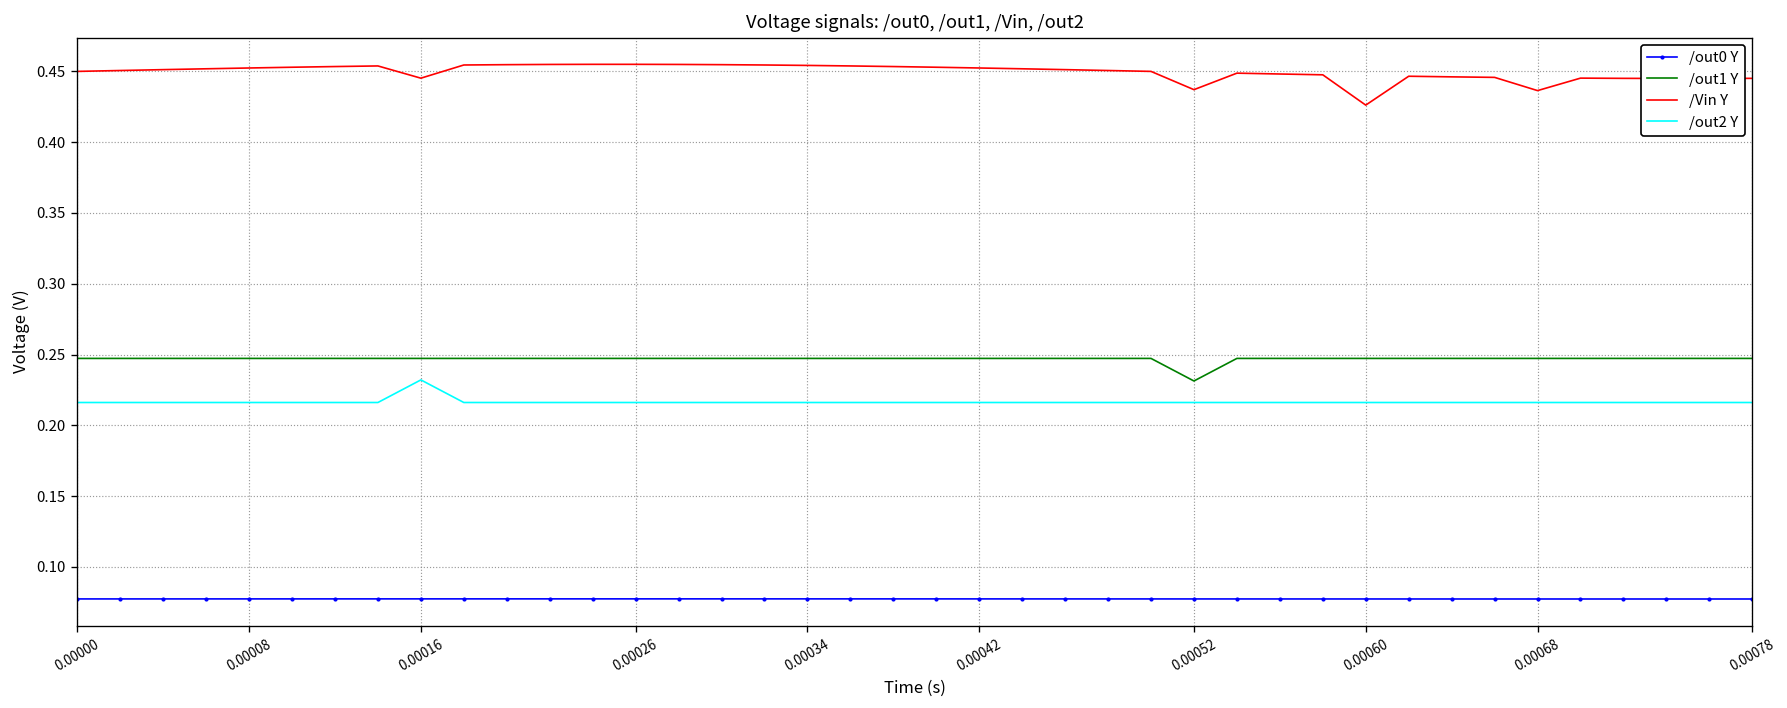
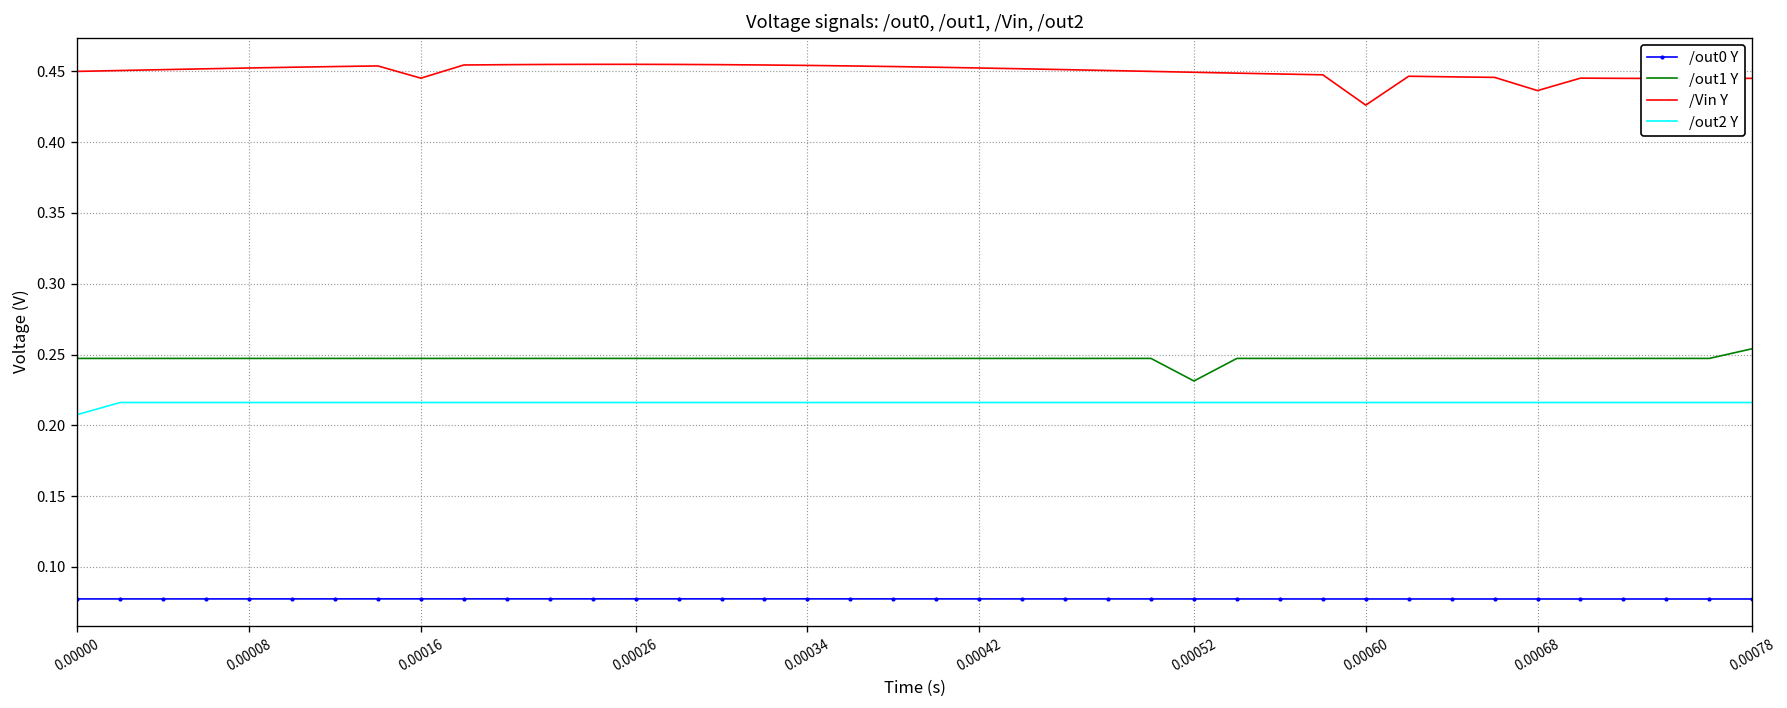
  {
    "/out0 Y": {
      "0.00000": 0.077,
      "0.00008": 0.077,
      "0.00016": 0.077,
      "0.00026": 0.077,
      "0.00034": 0.077,
      "0.00042": 0.077,
      "0.00052": 0.077,
      "0.00060": 0.077,
      "0.00068": 0.077,
      "0.00078": 0.077
    },
    "/out1 Y": {
      "0.00000": 0.247,
      "0.00008": 0.247,
      "0.00016": 0.247,
      "0.00026": 0.247,
      "0.00034": 0.247,
      "0.00042": 0.247,
      "0.00052": 0.231,
      "0.00060": 0.247,
      "0.00068": 0.247,
-     "0.00078": 0.247
+     "0.00078": 0.254
    },
    "/Vin Y": {
      "0.00000": 0.450,
      "0.00008": 0.452,
      "0.00016": 0.445,
      "0.00026": 0.455,
      "0.00034": 0.454,
      "0.00042": 0.452,
-     "0.00052": 0.437,
+     "0.00052": 0.449,
      "0.00060": 0.426,
      "0.00068": 0.436,
      "0.00078": 0.445
    },
    "/out2 Y": {
-     "0.00000": 0.216,
+     "0.00000": 0.208,
      "0.00008": 0.216,
-     "0.00016": 0.232,
+     "0.00016": 0.216,
      "0.00026": 0.216,
      "0.00034": 0.216,
      "0.00042": 0.216,
      "0.00052": 0.216,
      "0.00060": 0.216,
      "0.00068": 0.216,
      "0.00078": 0.216
    }
  }
